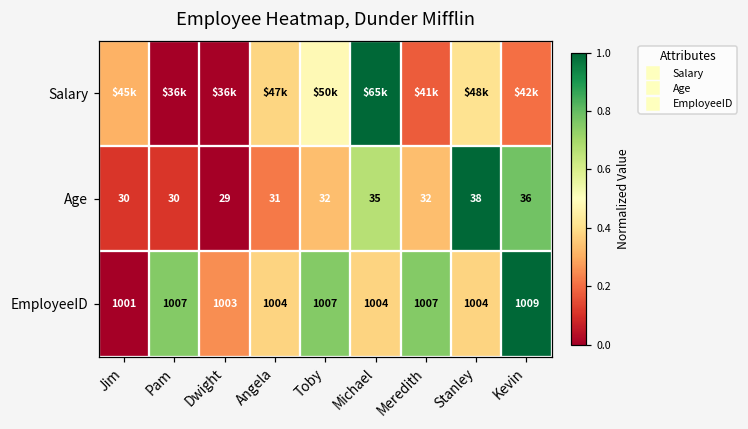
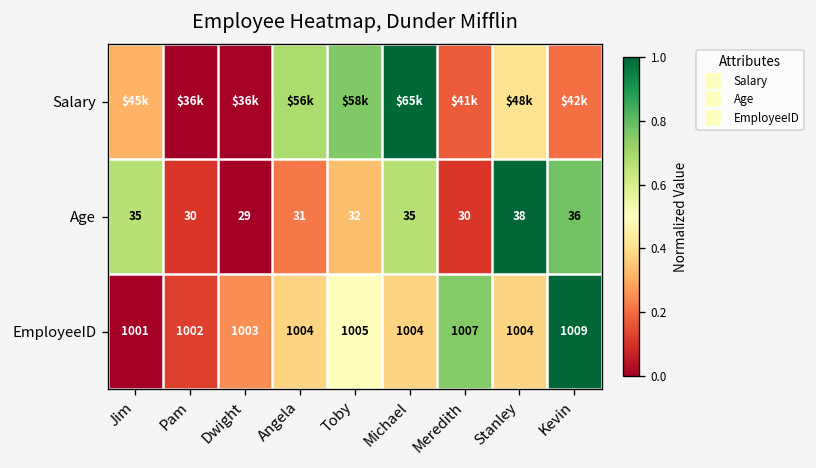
  {
    "Salary": {
      "Jim": "$45k",
      "Pam": "$36k",
      "Dwight": "$36k",
-     "Angela": "$47k",
-     "Toby": "$50k",
+     "Angela": "$56k",
+     "Toby": "$58k",
      "Michael": "$65k",
      "Meredith": "$41k",
      "Stanley": "$48k",
      "Kevin": "$42k"
    },
    "Age": {
-     "Jim": "30",
+     "Jim": "35",
      "Pam": "30",
      "Dwight": "29",
      "Angela": "31",
      "Toby": "32",
      "Michael": "35",
-     "Meredith": "32",
+     "Meredith": "30",
      "Stanley": "38",
      "Kevin": "36"
    },
    "EmployeeID": {
      "Jim": "1001",
-     "Pam": "1007",
+     "Pam": "1002",
      "Dwight": "1003",
      "Angela": "1004",
-     "Toby": "1007",
+     "Toby": "1005",
      "Michael": "1004",
      "Meredith": "1007",
      "Stanley": "1004",
      "Kevin": "1009"
    }
  }
